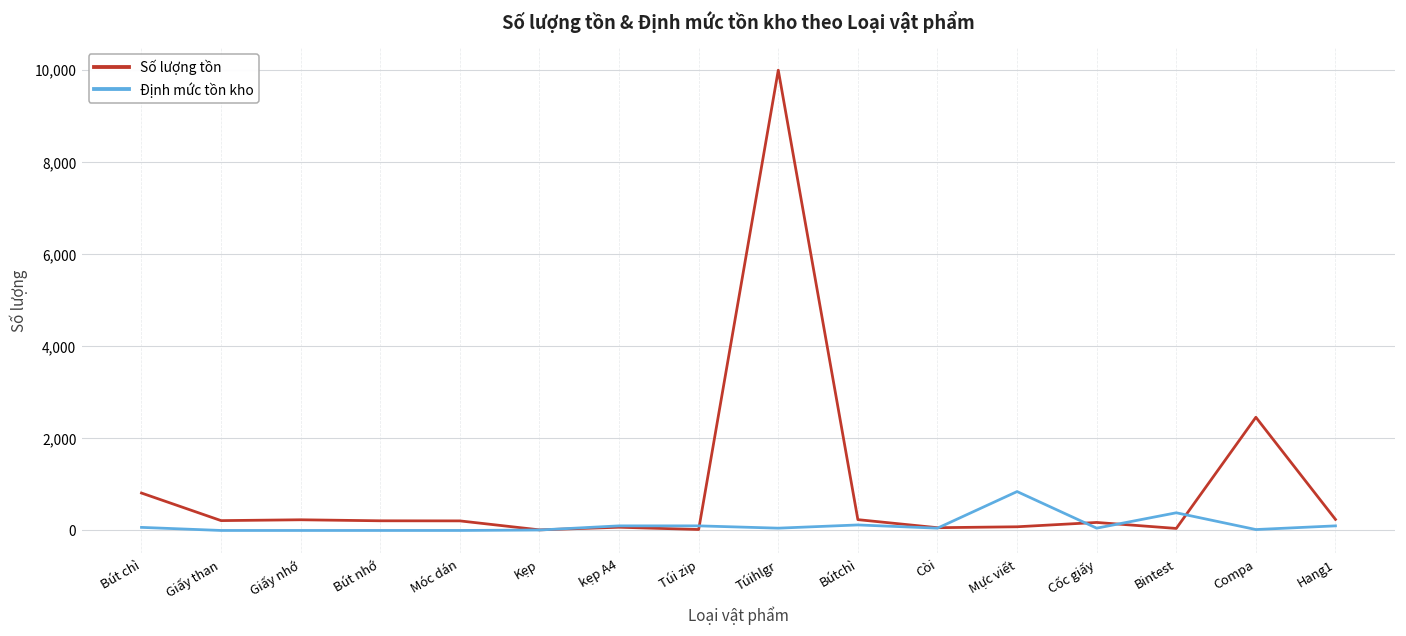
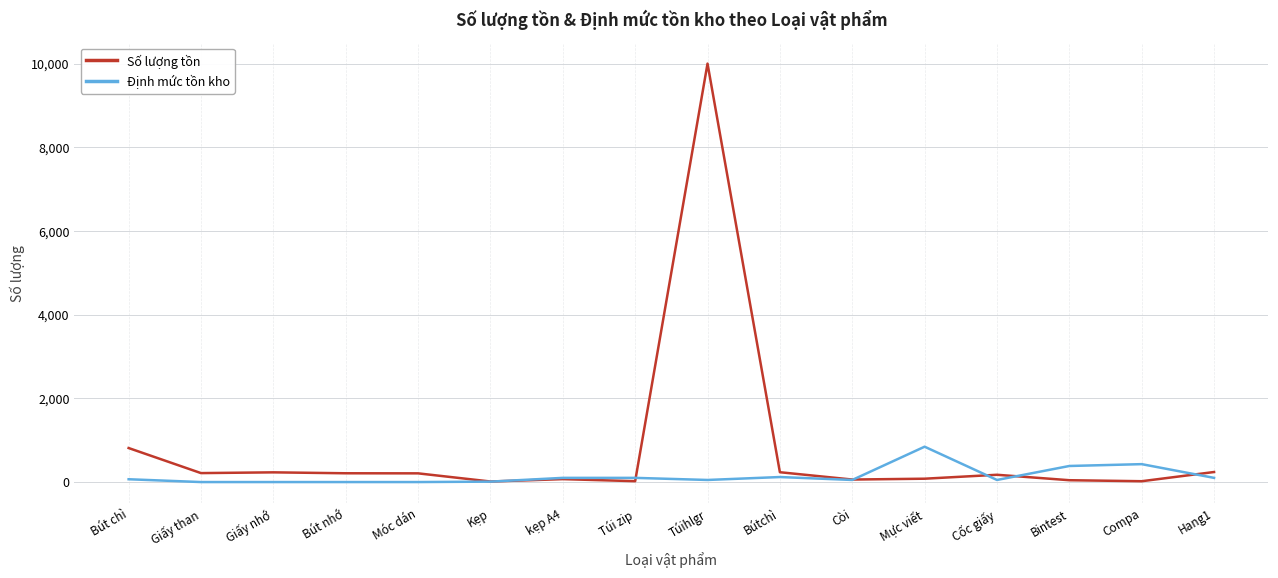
  {
    "Số lượng tồn": {
      "Bút chì": "800",
      "Giấy than": "200",
      "Giấy nhớ": "200",
      "Bút nhớ": "200",
      "Móc dán": "200",
      "Túi zip": "0",
      "Túihlgr": "10,000",
      "Bútchì": "200",
      "Mực viết": "100",
      "Cốc giấy": "200",
      "Bintest": "0",
-     "Compa": "2,500",
+     "Compa": "0",
      "Hang1": "200"
    },
    "Định mức tồn kho": {
      "Bút chì": "100",
      "Giấy than": "0",
      "Giấy nhớ": "0",
      "Bút nhớ": "0",
      "Móc dán": "0",
      "Túi zip": "100",
      "Túihlgr": "100",
      "Bútchì": "100",
      "Mực viết": "800",
      "Cốc giấy": "100",
      "Bintest": "400",
-     "Compa": "0",
+     "Compa": "400",
      "Hang1": "100"
    }
  }
